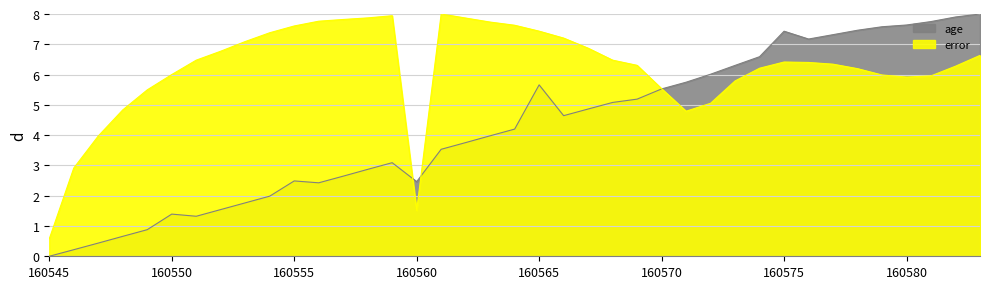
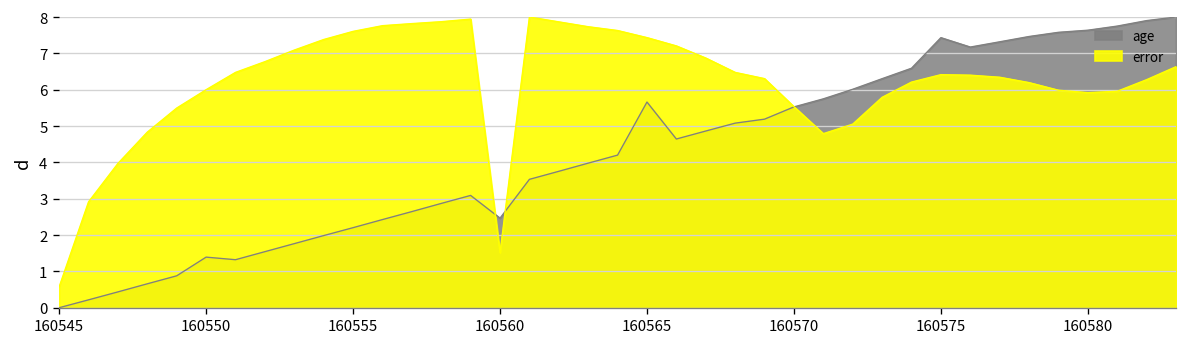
  {
    "age": {
      "160545": 0.0,
      "160550": 1.4,
-     "160555": 2.5,
+     "160555": 2.2,
      "160560": 2.5,
      "160565": 5.7,
      "160575": 7.4,
      "160580": 7.6
    },
    "error": {
      "160545": 0.6,
      "160550": 6.0,
      "160555": 7.6,
      "160560": 1.5,
      "160565": 7.4,
      "160575": 6.4,
      "160580": 5.9
    }
  }
